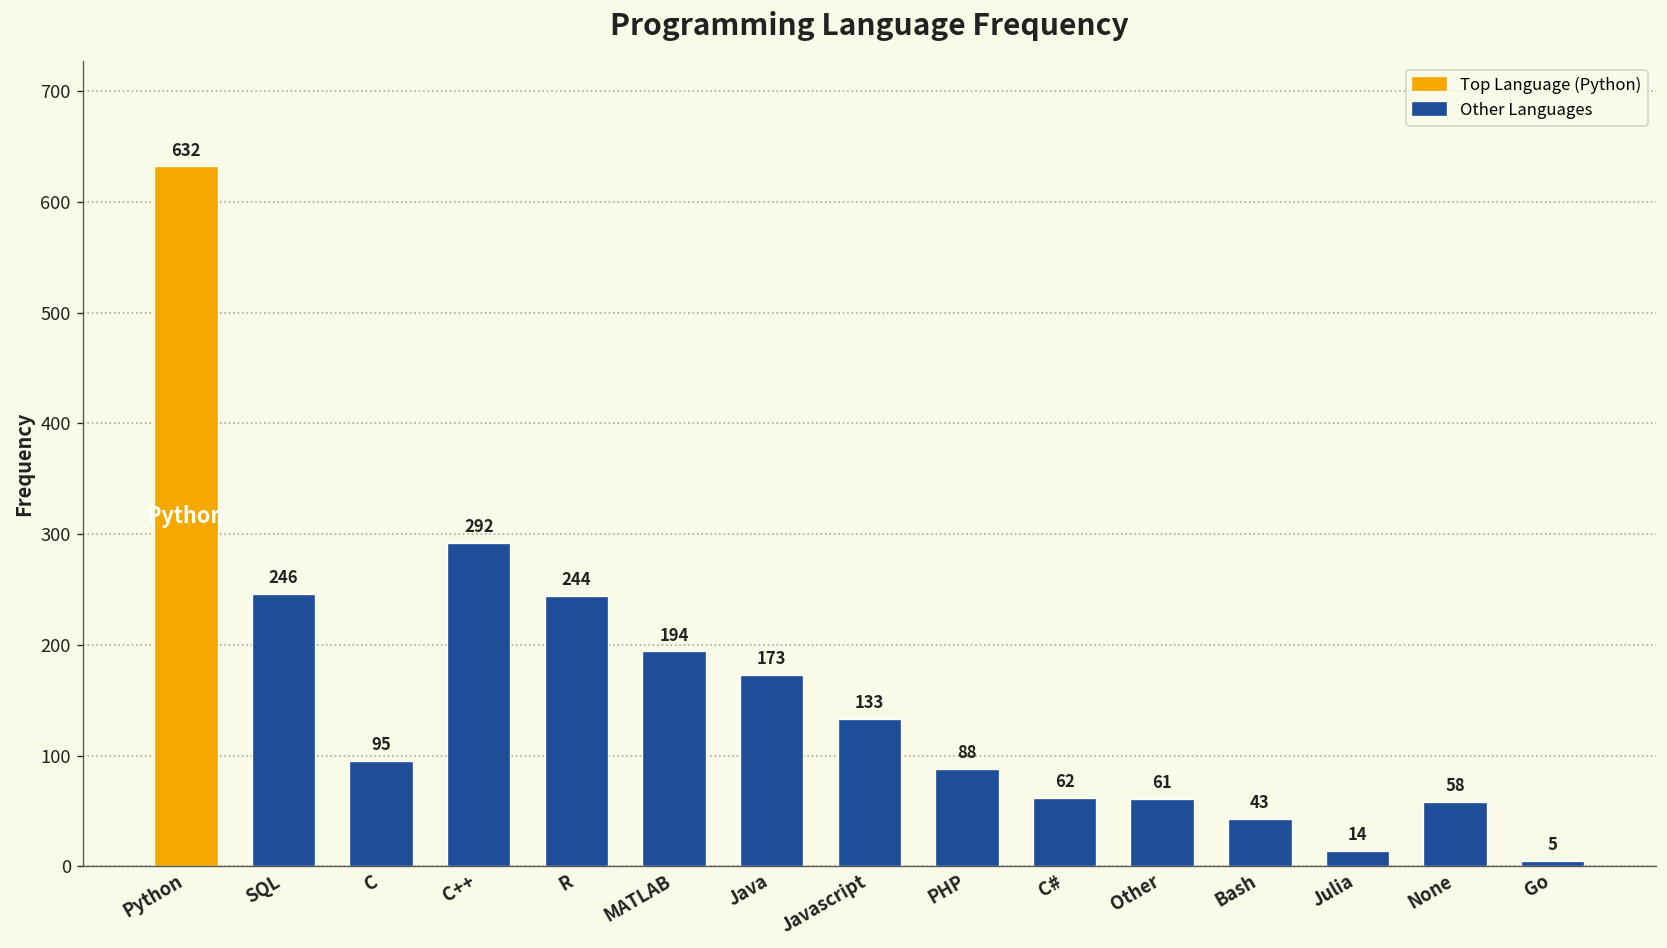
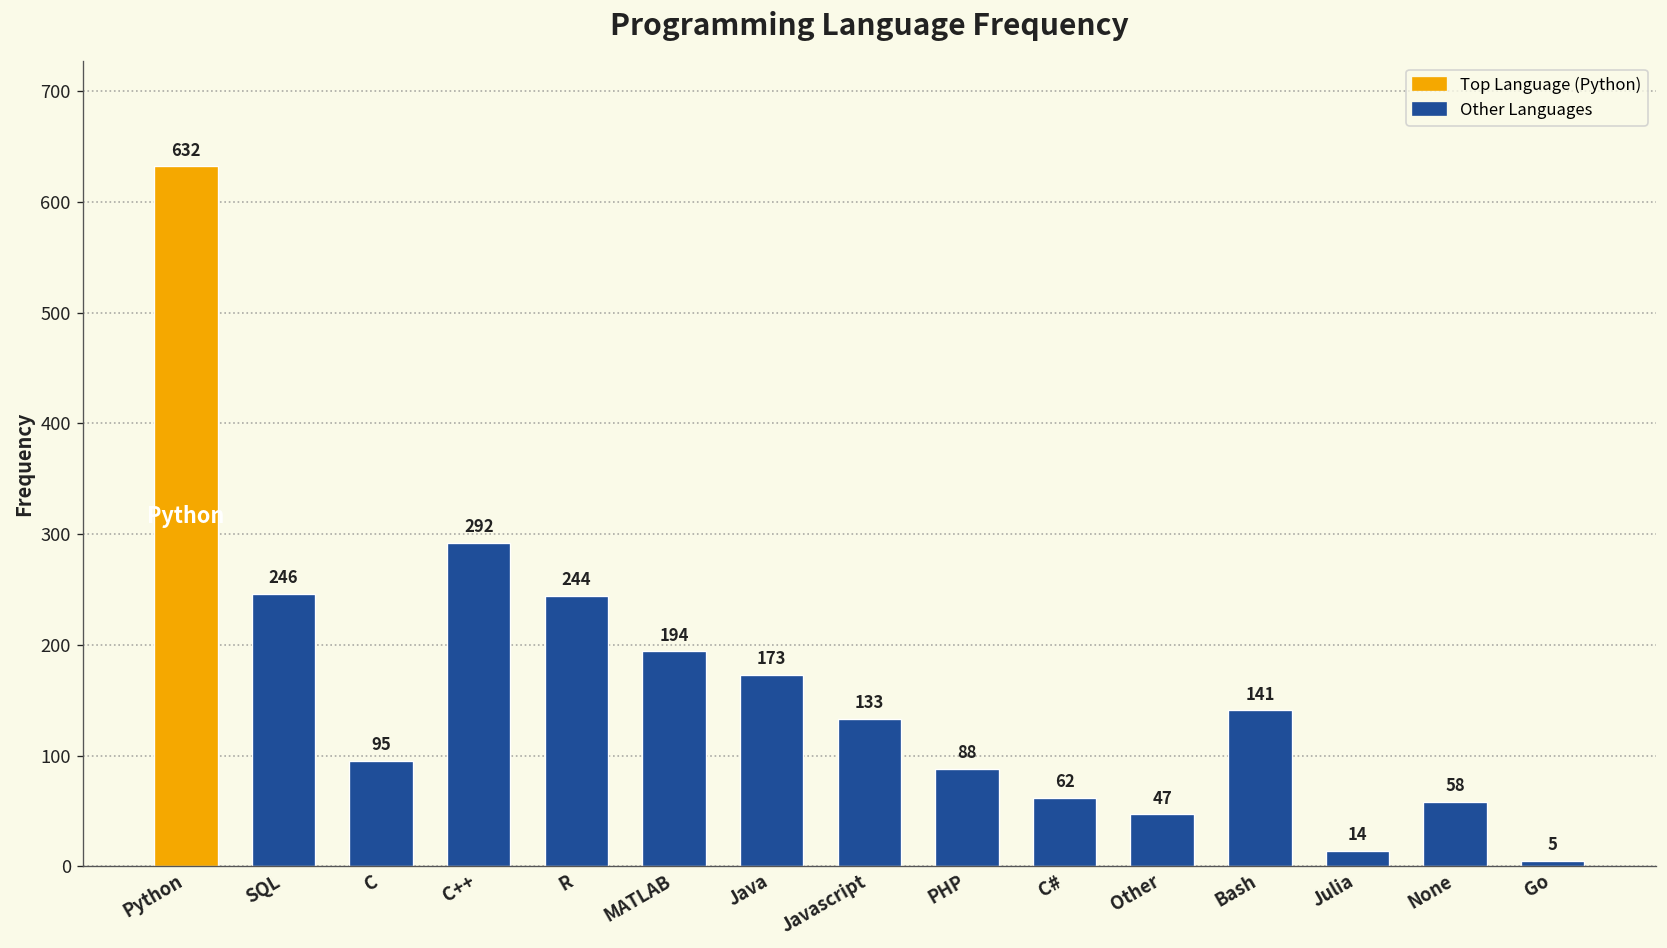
  {
    "Python": 632,
    "SQL": 246,
    "C": 95,
    "C++": 292,
    "R": 244,
    "MATLAB": 194,
    "Java": 173,
    "Javascript": 133,
    "PHP": 88,
    "C#": 62,
-   "Other": 61,
-   "Bash": 43,
+   "Other": 47,
+   "Bash": 141,
    "Julia": 14,
    "None": 58,
    "Go": 5
  }
